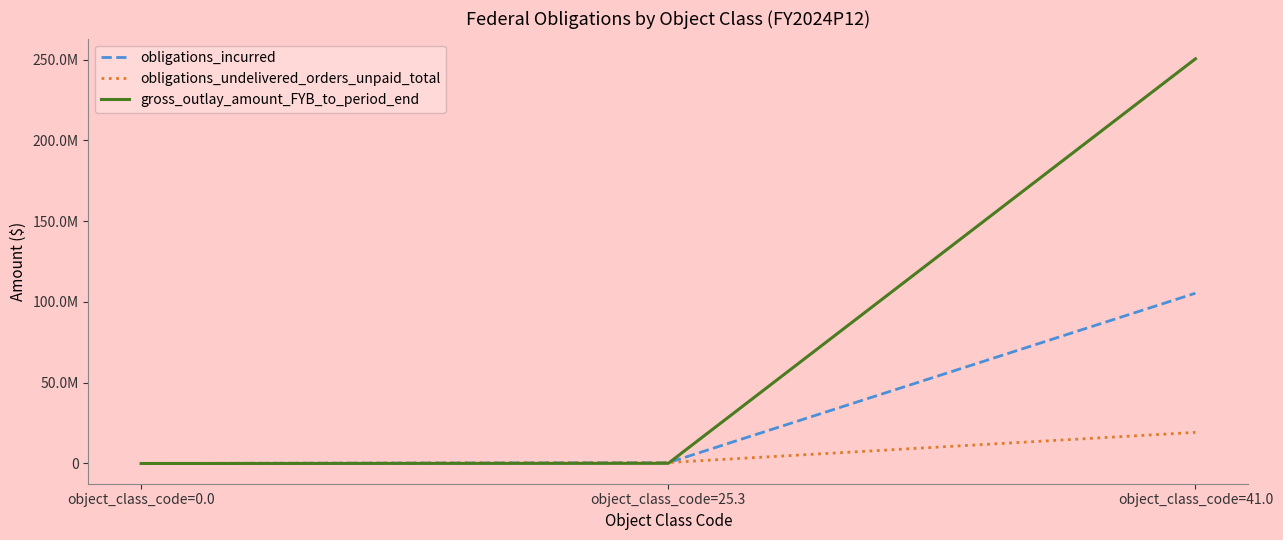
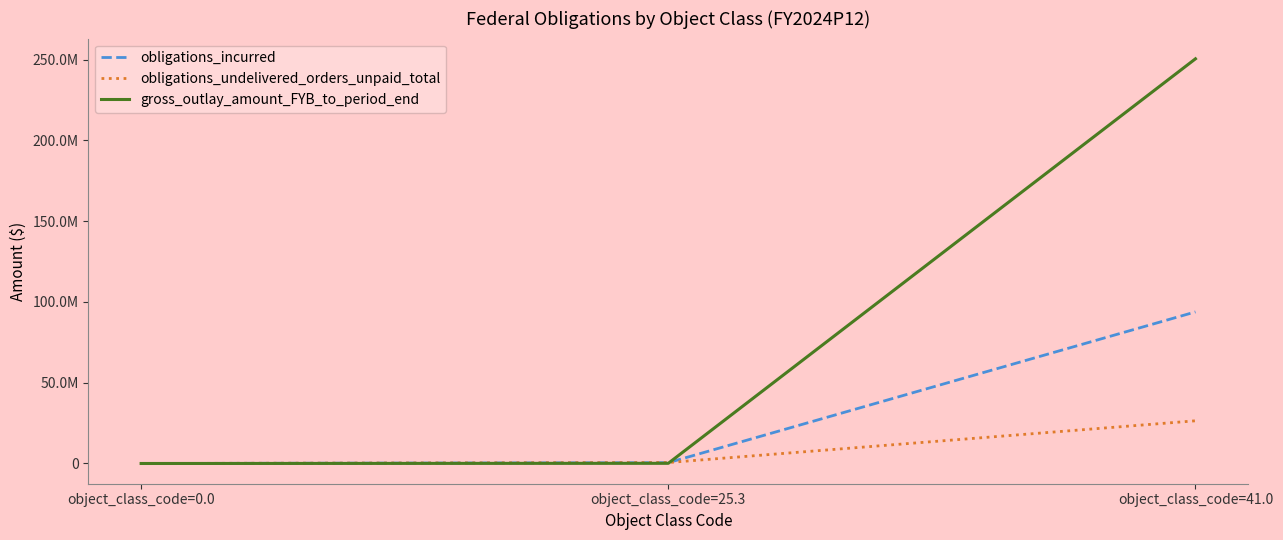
  {
    "obligations_incurred": {
-     "object_class_code=41.0": 105000000
+     "object_class_code=41.0": 94000000
    },
    "obligations_undelivered_orders_unpaid_total": {
-     "object_class_code=41.0": 19000000
+     "object_class_code=41.0": 26000000
    },
    "gross_outlay_amount_FYB_to_period_end": {
      "object_class_code=41.0": 251000000
    }
  }
